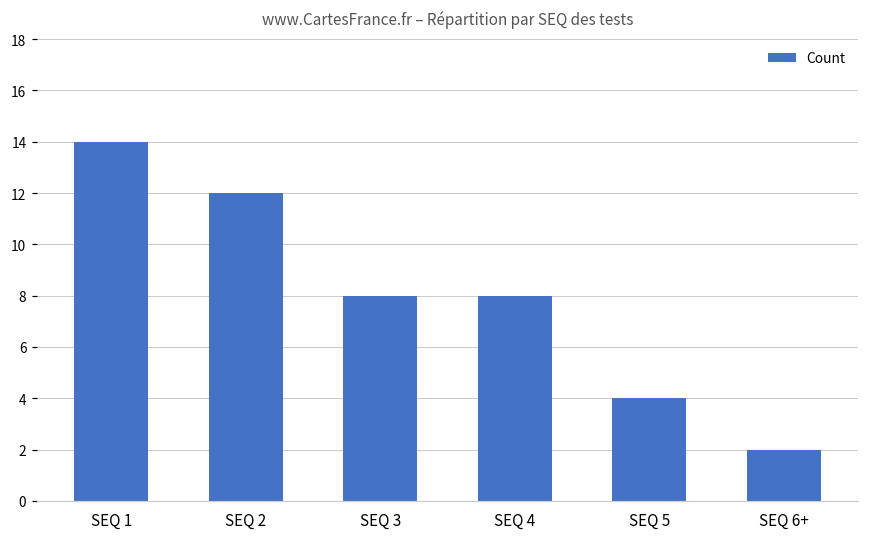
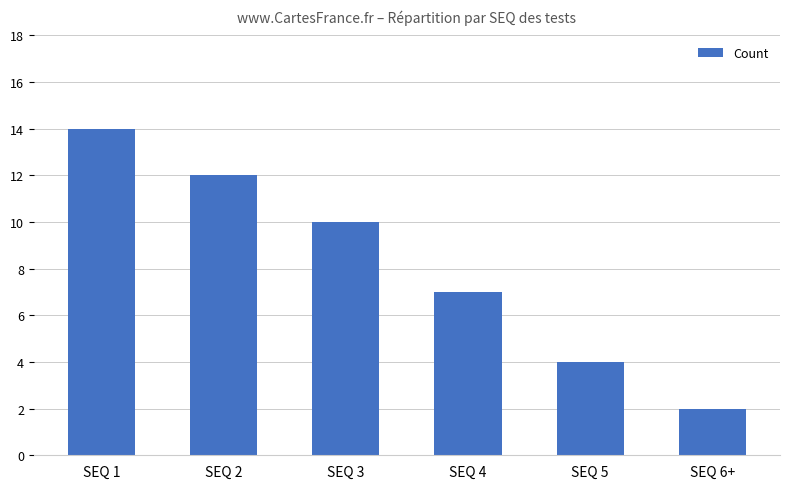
  {
    "SEQ 1": 14,
    "SEQ 2": 12,
-   "SEQ 3": 8,
-   "SEQ 4": 8,
+   "SEQ 3": 10,
+   "SEQ 4": 7,
    "SEQ 5": 4,
    "SEQ 6+": 2
  }
